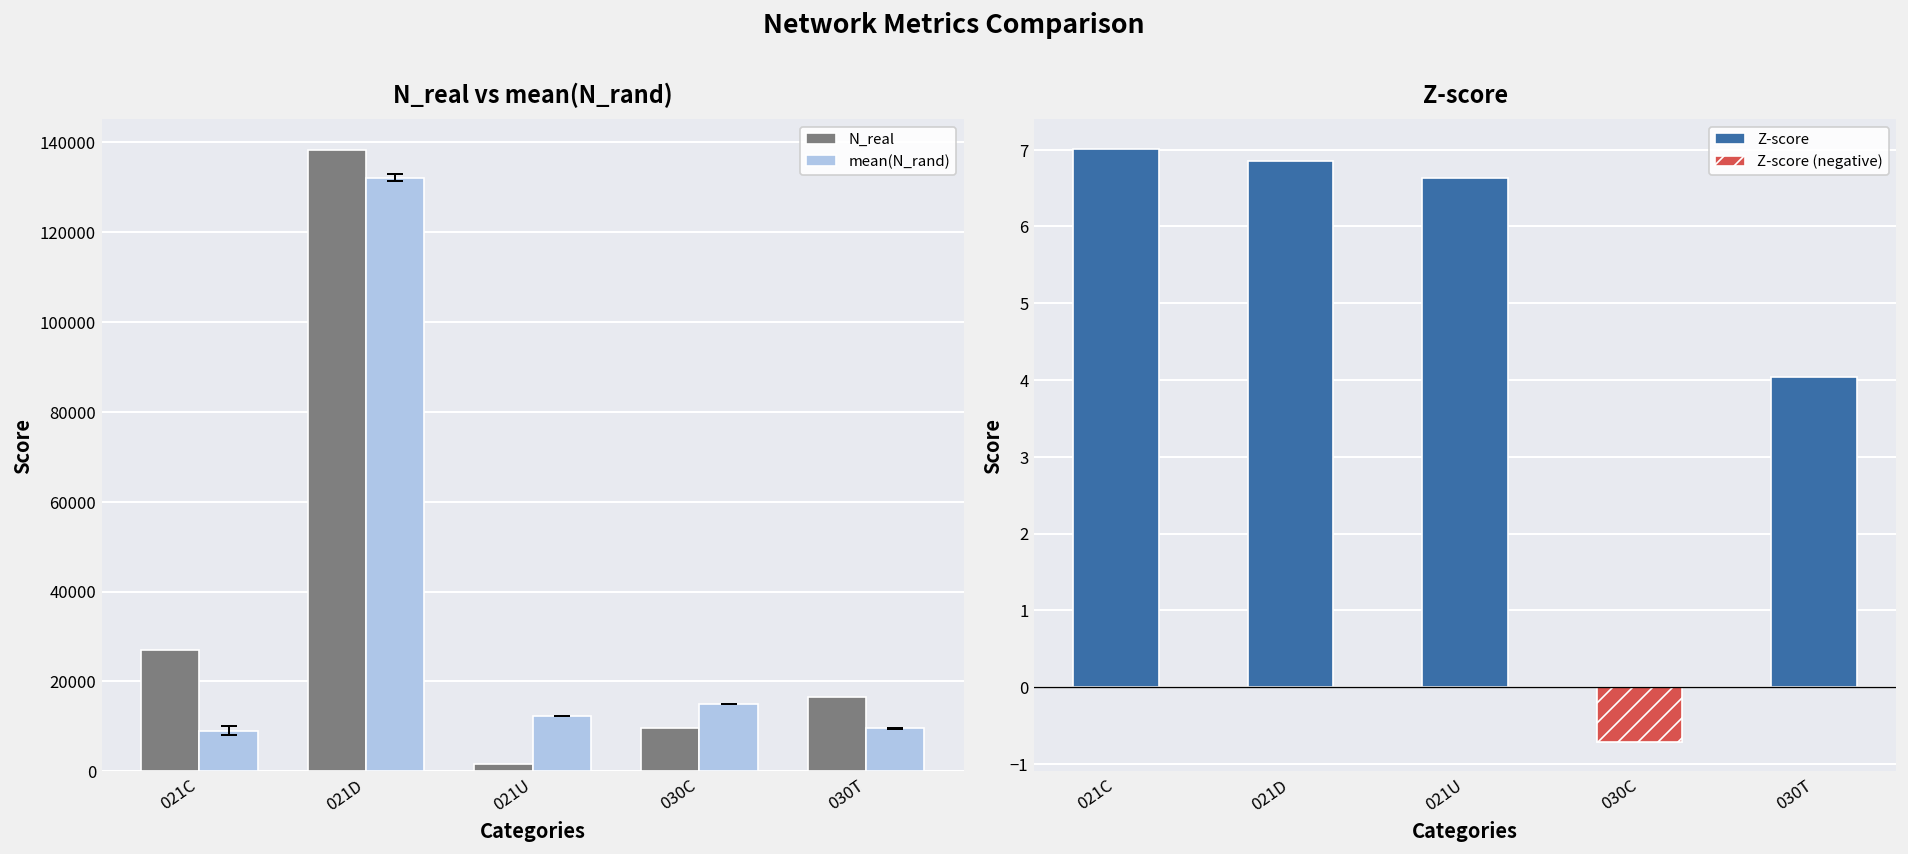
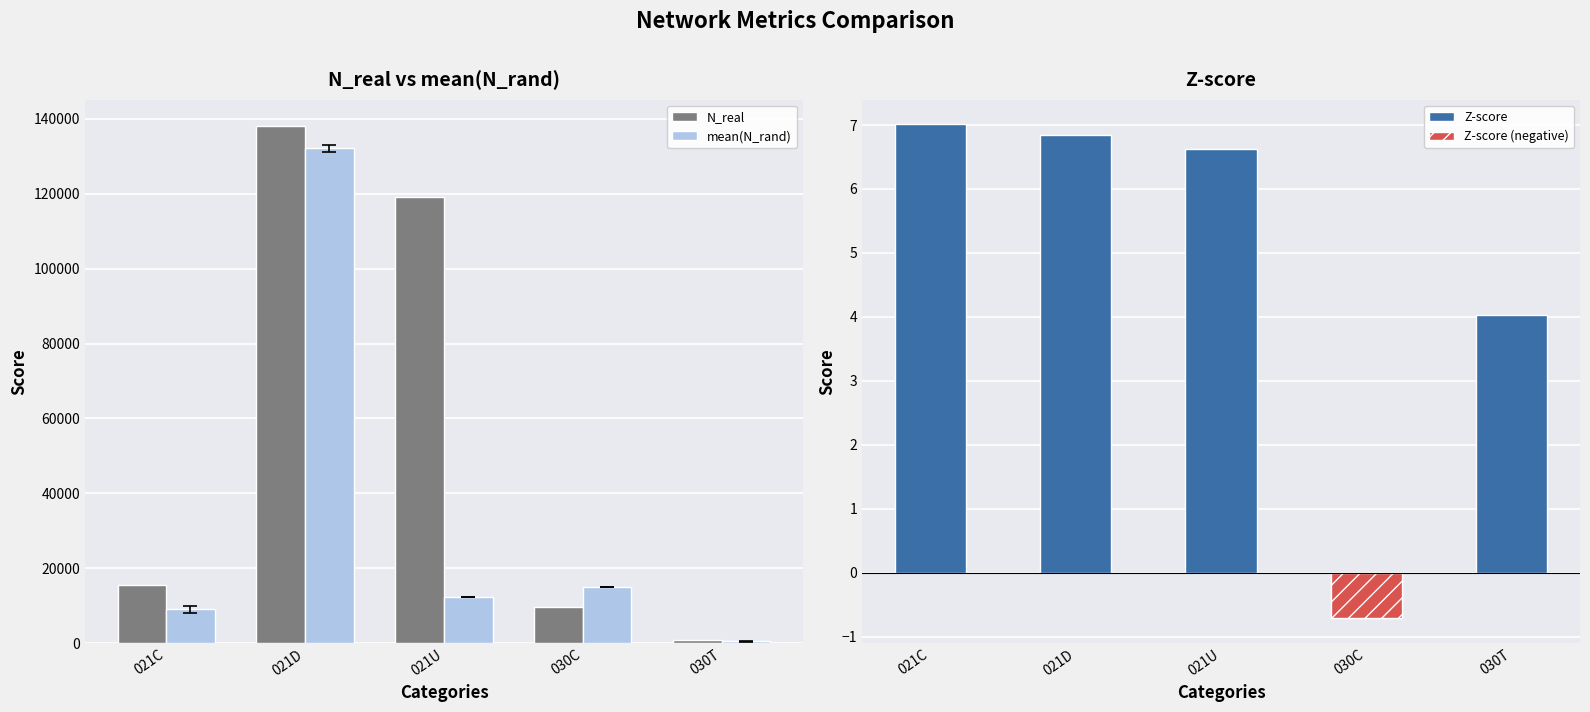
  {
    "N_real vs mean(N_rand)": {
      "N_real": {
-       "021C": 27000,
+       "021C": 16000,
        "021D": 138000,
-       "021U": 2000,
+       "021U": 119000,
        "030C": 10000,
-       "030T": 17000
+       "030T": 1000
      },
      "mean(N_rand)": {
        "021C": 9000,
        "021D": 132000,
        "021U": 12000,
        "030C": 15000,
-       "030T": 10000
+       "030T": 0
      }
    },
    "Z-score": {
      "Z-score": {
        "021C": 7.0,
        "021D": 6.8,
        "021U": 6.6,
        "030C": -0.7,
        "030T": 4.0
      },
      "Z-score (negative)": {
        "030C": -0.7
      }
    }
  }
